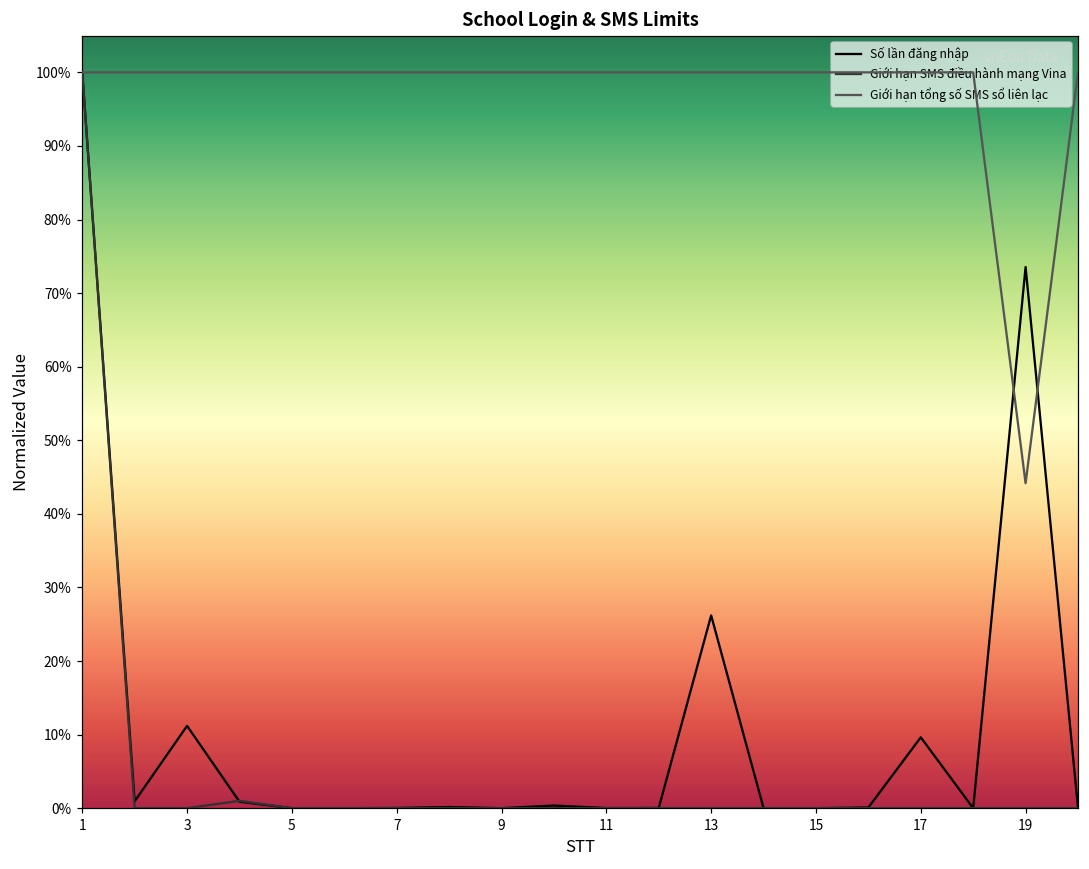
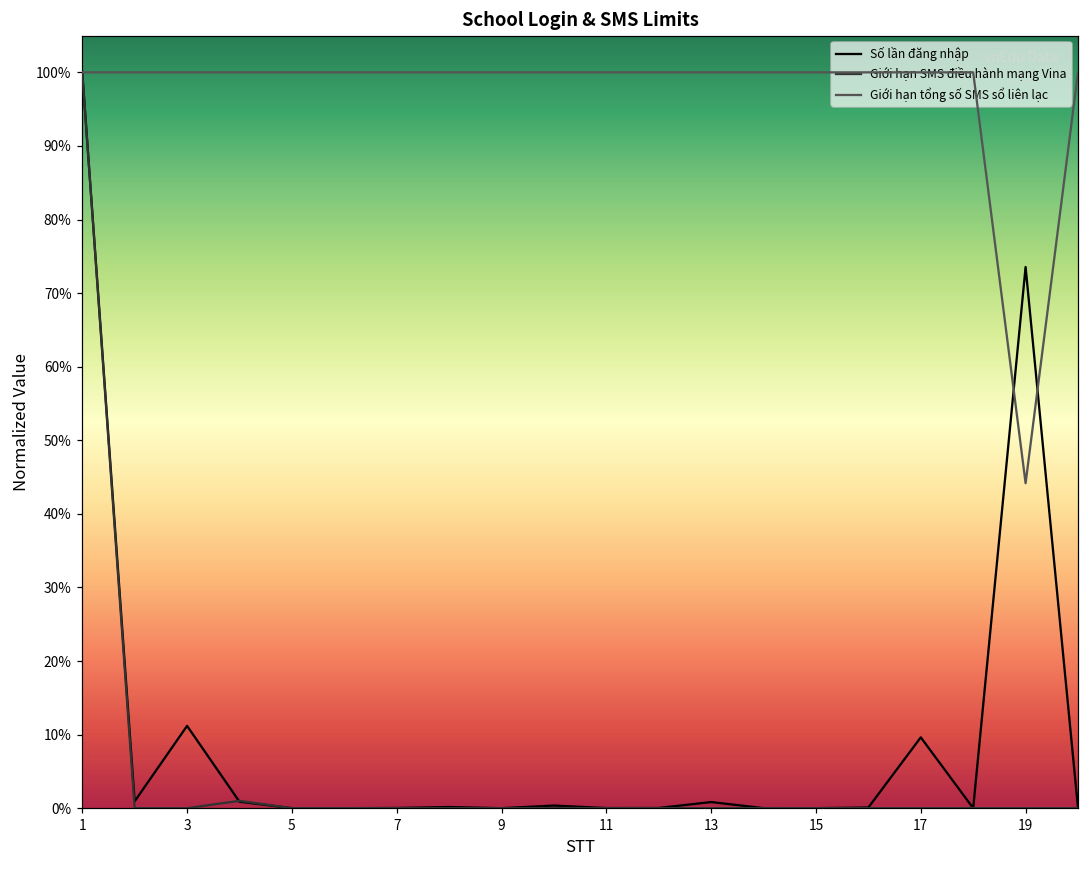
  {
    "Số lần đăng nhập": {
      "3": "11%",
-     "13": "26%",
+     "13": "1%",
      "17": "10%",
      "19": "74%"
    }
  }
